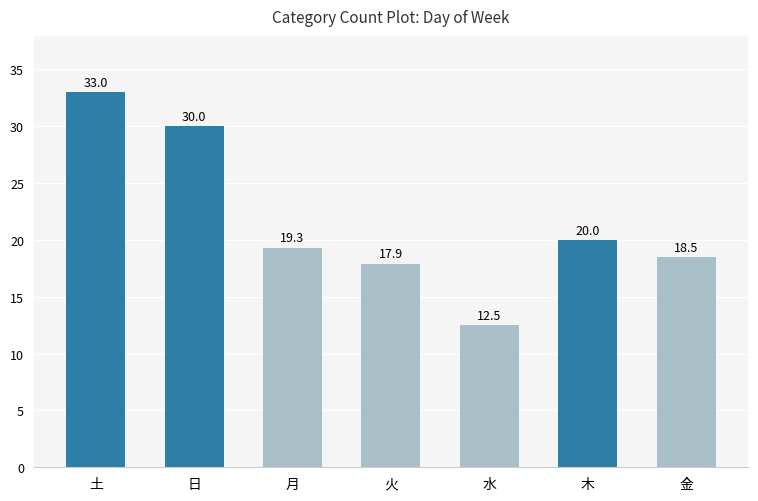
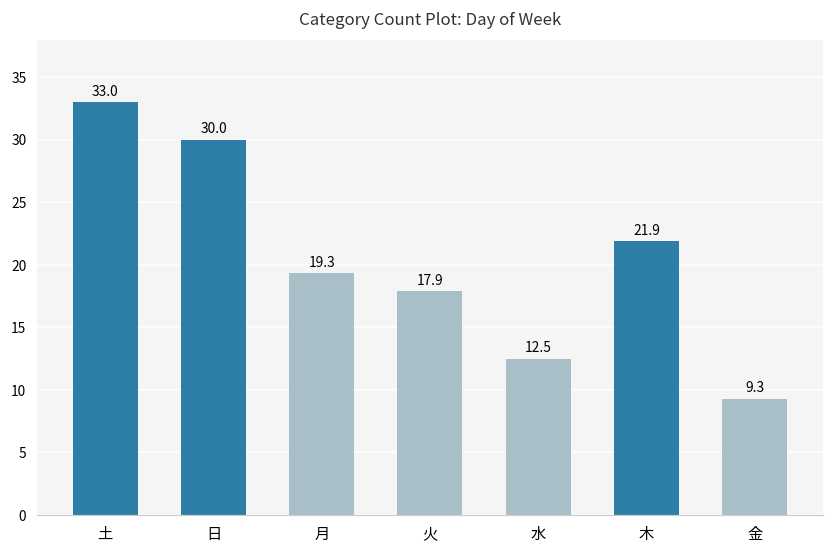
  {
    "土": 33.0,
    "日": 30.0,
    "月": 19.3,
    "火": 17.9,
    "水": 12.5,
-   "木": 20.0,
-   "金": 18.5
+   "木": 21.9,
+   "金": 9.3
  }
